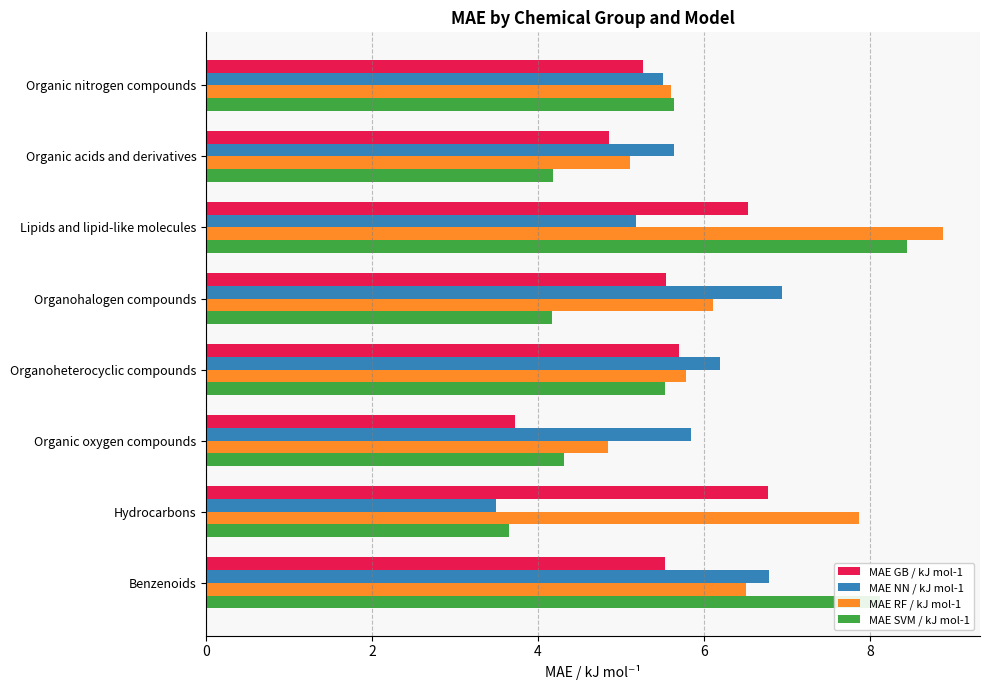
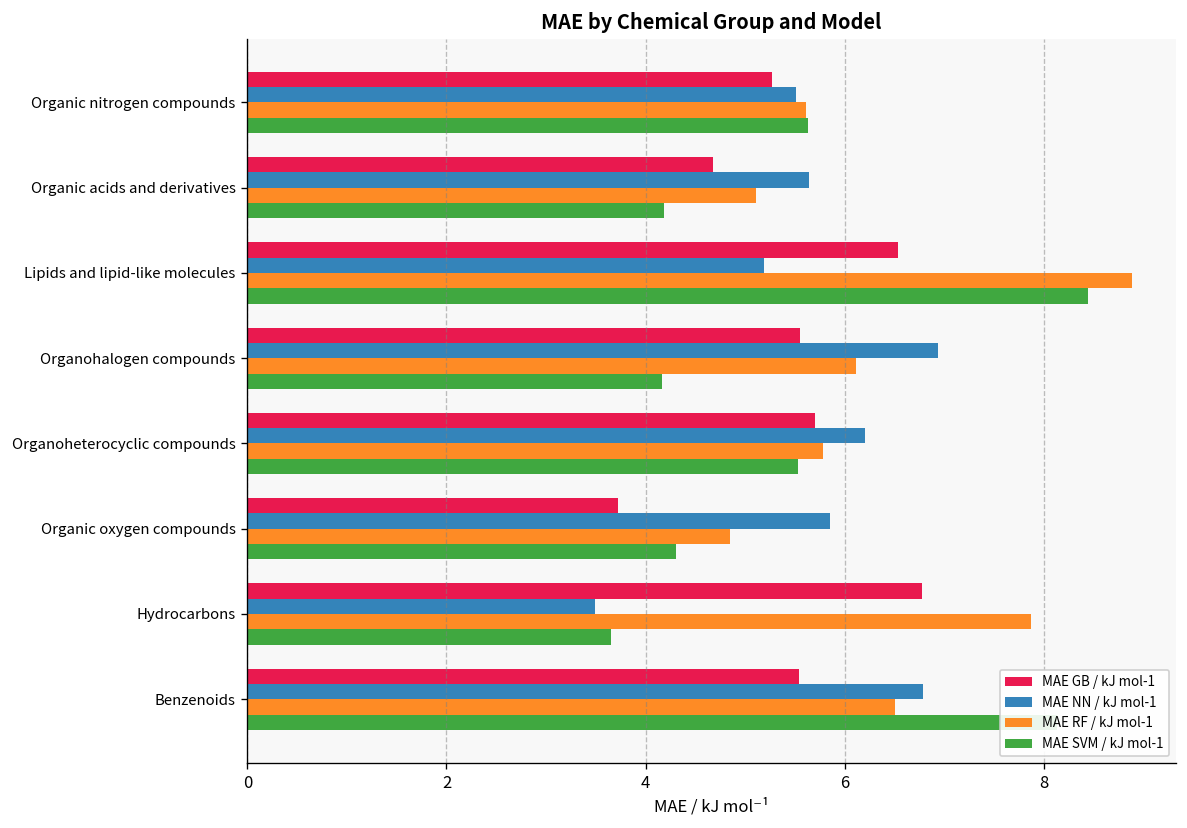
  {
    "MAE GB / kJ mol-1": {
      "Organic nitrogen compounds": 5.3,
-     "Organic acids and derivatives": 4.9,
+     "Organic acids and derivatives": 4.7,
      "Lipids and lipid-like molecules": 6.5,
      "Organohalogen compounds": 5.5,
      "Organoheterocyclic compounds": 5.7,
      "Organic oxygen compounds": 3.7,
      "Hydrocarbons": 6.8,
      "Benzenoids": 5.5
    },
    "MAE NN / kJ mol-1": {
      "Organic nitrogen compounds": 5.5,
      "Organic acids and derivatives": 5.6,
      "Lipids and lipid-like molecules": 5.2,
      "Organohalogen compounds": 6.9,
      "Organoheterocyclic compounds": 6.2,
      "Organic oxygen compounds": 5.8,
      "Hydrocarbons": 3.5,
      "Benzenoids": 6.8
    },
    "MAE RF / kJ mol-1": {
      "Organic nitrogen compounds": 5.6,
      "Organic acids and derivatives": 5.1,
      "Lipids and lipid-like molecules": 8.9,
      "Organohalogen compounds": 6.1,
      "Organoheterocyclic compounds": 5.8,
      "Organic oxygen compounds": 4.8,
      "Hydrocarbons": 7.9,
      "Benzenoids": 6.5
    },
    "MAE SVM / kJ mol-1": {
      "Organic nitrogen compounds": 5.6,
      "Organic acids and derivatives": 4.2,
      "Lipids and lipid-like molecules": 8.4,
      "Organohalogen compounds": 4.2,
      "Organoheterocyclic compounds": 5.5,
      "Organic oxygen compounds": 4.3,
      "Hydrocarbons": 3.6
    }
  }
